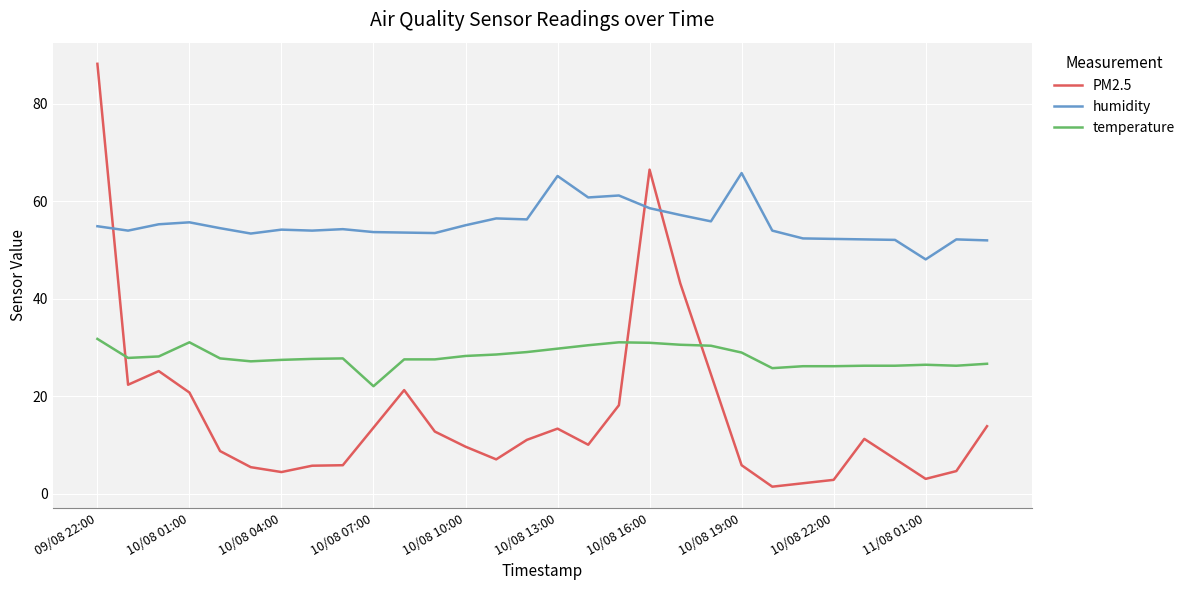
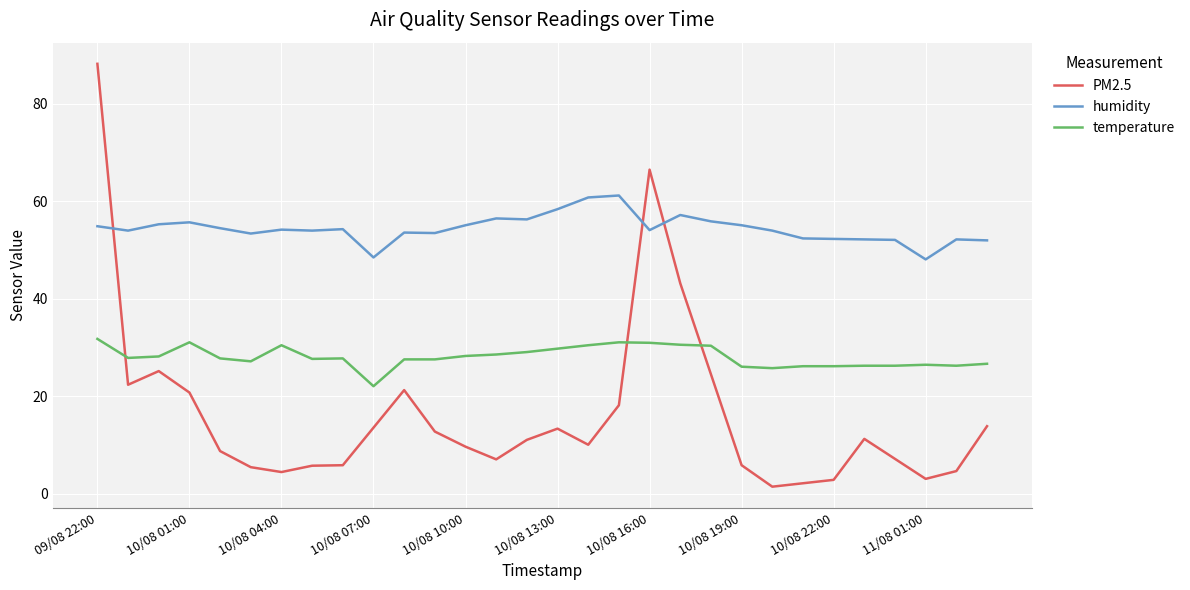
  {
    "PM2.5": {
      "09/08 22:00": 88,
      "10/08 01:00": 21,
      "10/08 04:00": 5,
      "10/08 07:00": 14,
      "10/08 10:00": 10,
      "10/08 13:00": 13,
      "10/08 16:00": 67,
      "10/08 19:00": 6,
      "10/08 22:00": 3,
      "11/08 01:00": 3
    },
    "humidity": {
      "09/08 22:00": 55,
      "10/08 01:00": 56,
      "10/08 04:00": 54,
-     "10/08 07:00": 54,
+     "10/08 07:00": 49,
      "10/08 10:00": 55,
-     "10/08 13:00": 65,
-     "10/08 16:00": 59,
-     "10/08 19:00": 66,
+     "10/08 13:00": 58,
+     "10/08 16:00": 54,
+     "10/08 19:00": 55,
      "10/08 22:00": 52,
      "11/08 01:00": 48
    },
    "temperature": {
      "09/08 22:00": 32,
      "10/08 01:00": 31,
-     "10/08 04:00": 28,
+     "10/08 04:00": 31,
      "10/08 07:00": 22,
      "10/08 10:00": 28,
      "10/08 13:00": 30,
      "10/08 16:00": 31,
-     "10/08 19:00": 29,
+     "10/08 19:00": 26,
      "10/08 22:00": 26,
      "11/08 01:00": 27
    }
  }
